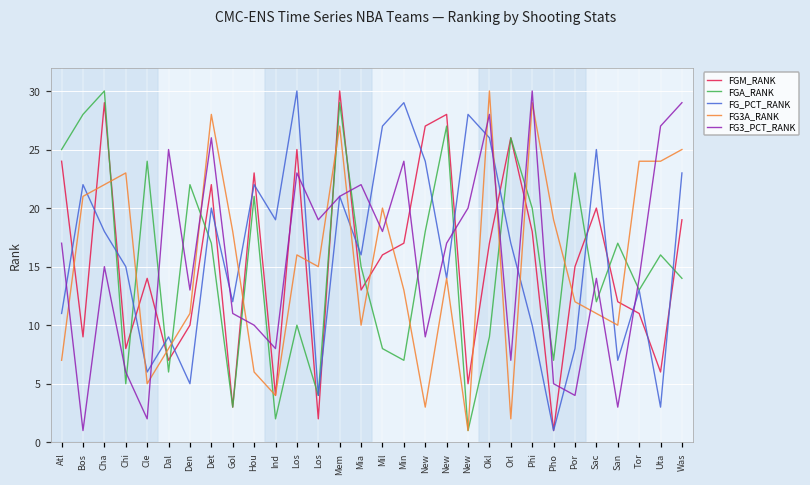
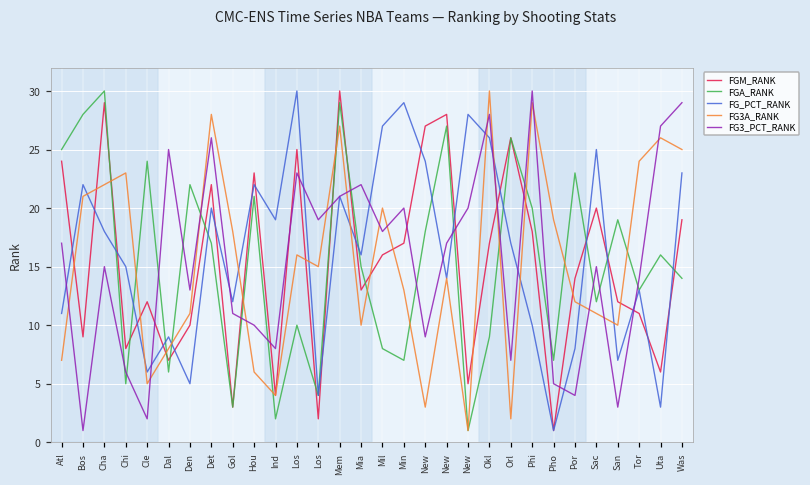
  {
    "FGM_RANK": {
      "Atl": 24,
      "Bos": 9,
      "Cha": 29,
      "Chi": 8,
-     "Cle": 14,
+     "Cle": 12,
      "Dal": 7,
      "Den": 10,
      "Det": 22,
      "Hou": 23,
      "Mem": 30,
      "Mia": 13,
      "Mil": 16,
      "Min": 17,
      "Okl": 17,
      "Phi": 18,
-     "Por": 15,
+     "Por": 14,
      "Sac": 20,
      "San": 12,
      "Tor": 11,
      "Uta": 6,
      "Was": 19
    },
    "FGA_RANK": {
      "Atl": 25,
      "Bos": 28,
      "Cha": 30,
      "Chi": 5,
      "Cle": 24,
      "Dal": 6,
      "Den": 22,
      "Det": 17,
      "Hou": 21,
      "Ind": 2,
      "Mem": 29,
      "Mia": 15,
      "Mil": 8,
      "Min": 7,
      "Okl": 9,
      "Phi": 20,
      "Pho": 7,
      "Por": 23,
      "Sac": 12,
-     "San": 17,
+     "San": 19,
      "Uta": 16,
      "Was": 14
    },
    "FG_PCT_RANK": {
      "Atl": 11,
      "Bos": 22,
      "Cha": 18,
      "Chi": 15,
      "Cle": 6,
      "Dal": 9,
      "Den": 5,
      "Det": 20,
      "Gol": 12,
      "Hou": 22,
      "Ind": 19,
      "Mia": 16,
      "Mil": 27,
      "Min": 29,
      "Okl": 26,
      "Orl": 17,
      "Phi": 10,
      "Por": 8,
      "Sac": 25,
      "San": 7,
      "Uta": 3,
      "Was": 23
    },
    "FG3A_RANK": {
      "Atl": 7,
      "Bos": 21,
      "Cha": 22,
      "Chi": 23,
      "Cle": 5,
      "Dal": 8,
      "Den": 11,
      "Det": 28,
      "Gol": 18,
      "Hou": 6,
      "Mem": 27,
      "Mia": 10,
      "Mil": 20,
      "Min": 13,
      "Okl": 30,
      "Orl": 2,
      "Phi": 29,
      "Pho": 19,
      "Por": 12,
      "Sac": 11,
      "San": 10,
      "Tor": 24,
-     "Uta": 24,
+     "Uta": 26,
      "Was": 25
    },
    "FG3_PCT_RANK": {
      "Atl": 17,
      "Bos": 1,
      "Cha": 15,
      "Chi": 6,
      "Cle": 2,
      "Dal": 25,
      "Den": 13,
      "Det": 26,
      "Gol": 11,
      "Hou": 10,
      "Ind": 8,
      "Mia": 22,
      "Mil": 18,
-     "Min": 24,
+     "Min": 20,
      "Okl": 28,
      "Orl": 7,
      "Phi": 30,
      "Pho": 5,
      "Por": 4,
-     "Sac": 14,
+     "Sac": 15,
      "San": 3,
      "Tor": 14,
      "Uta": 27,
      "Was": 29
    }
  }
